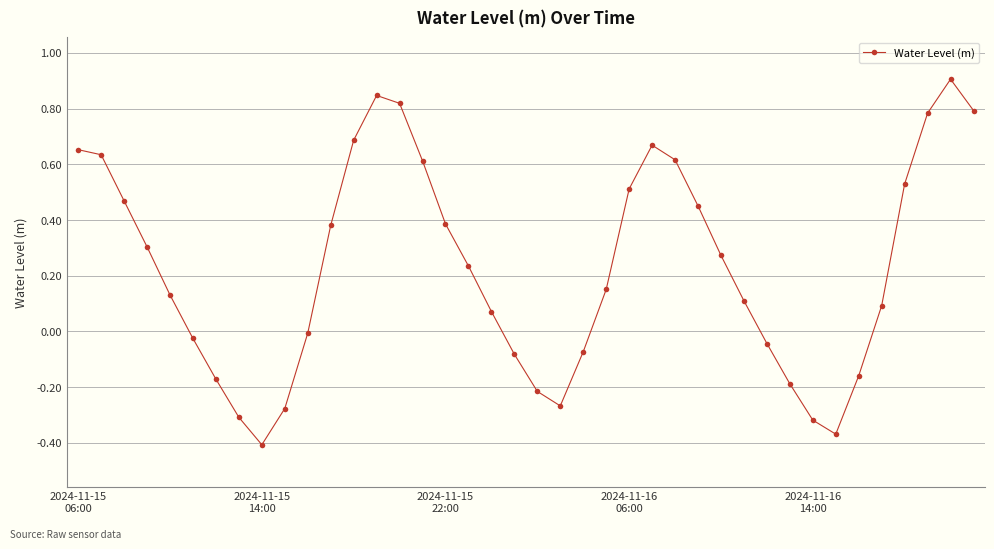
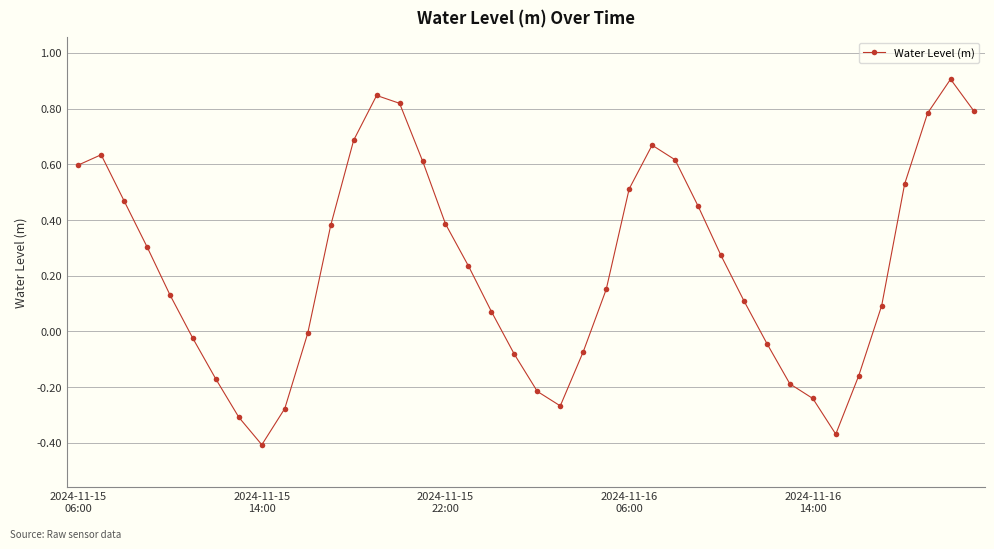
  {
-   "2024-11-15 06:00": 0.65,
+   "2024-11-15 06:00": 0.60,
    "2024-11-15 14:00": -0.41,
    "2024-11-15 22:00": 0.39,
    "2024-11-16 06:00": 0.51,
-   "2024-11-16 14:00": -0.32
+   "2024-11-16 14:00": -0.24
  }
